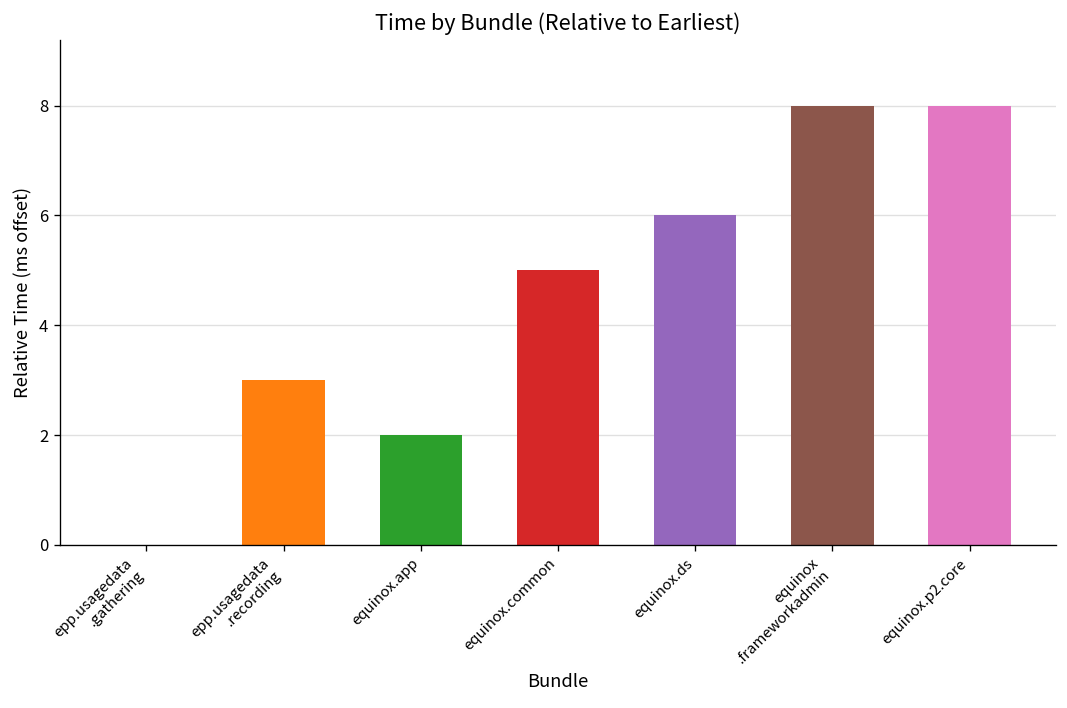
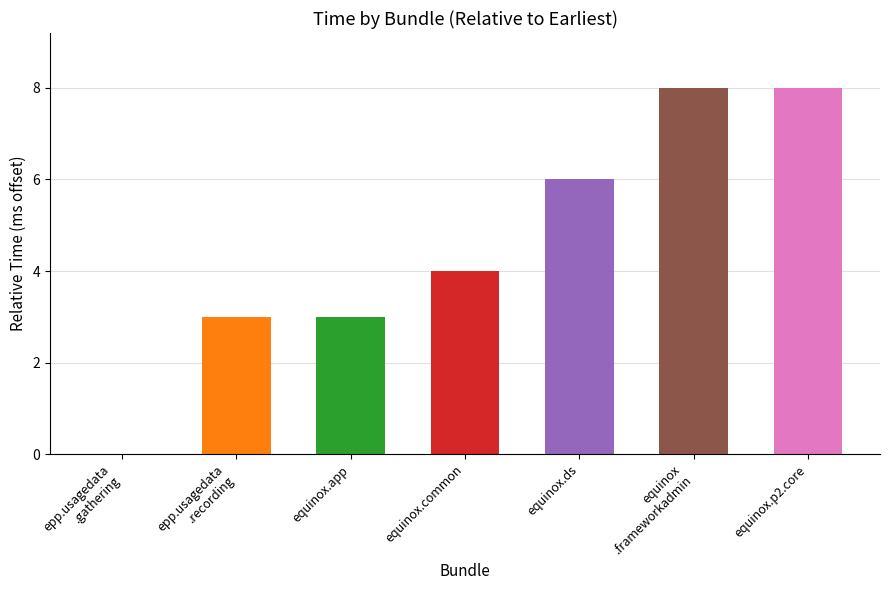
  {
    "epp.usagedata .gathering": 0.0,
    "epp.usagedata .recording": 3.0,
-   "equinox.app": 2.0,
-   "equinox.common": 5.0,
+   "equinox.app": 3.0,
+   "equinox.common": 4.0,
    "equinox.ds": 6.0,
    "equinox .frameworkadmin": 8.0,
    "equinox.p2.core": 8.0
  }
